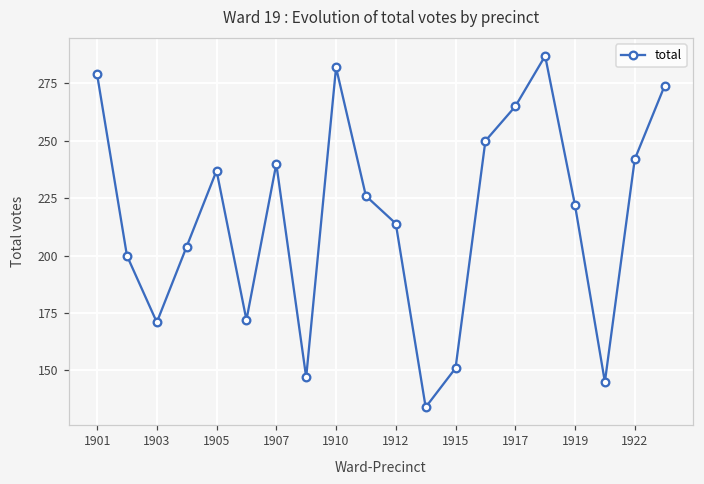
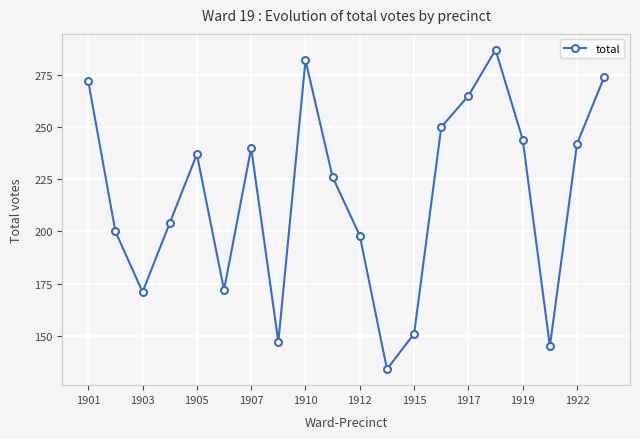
  {
-   "1901": 279,
+   "1901": 272,
    "1903": 171,
    "1905": 237,
    "1907": 240,
    "1910": 282,
-   "1912": 214,
+   "1912": 198,
    "1915": 151,
    "1917": 265,
-   "1919": 222,
+   "1919": 244,
    "1922": 242
  }
